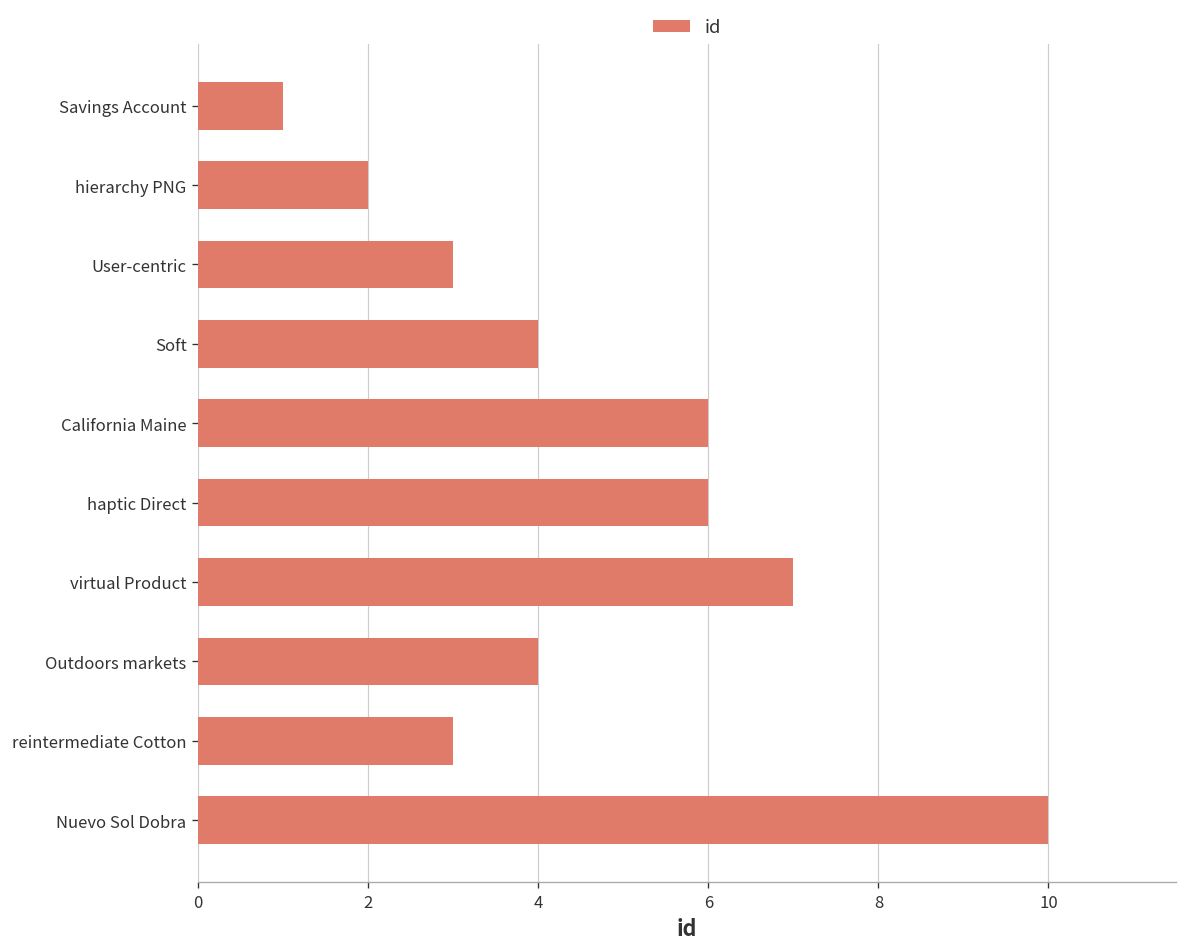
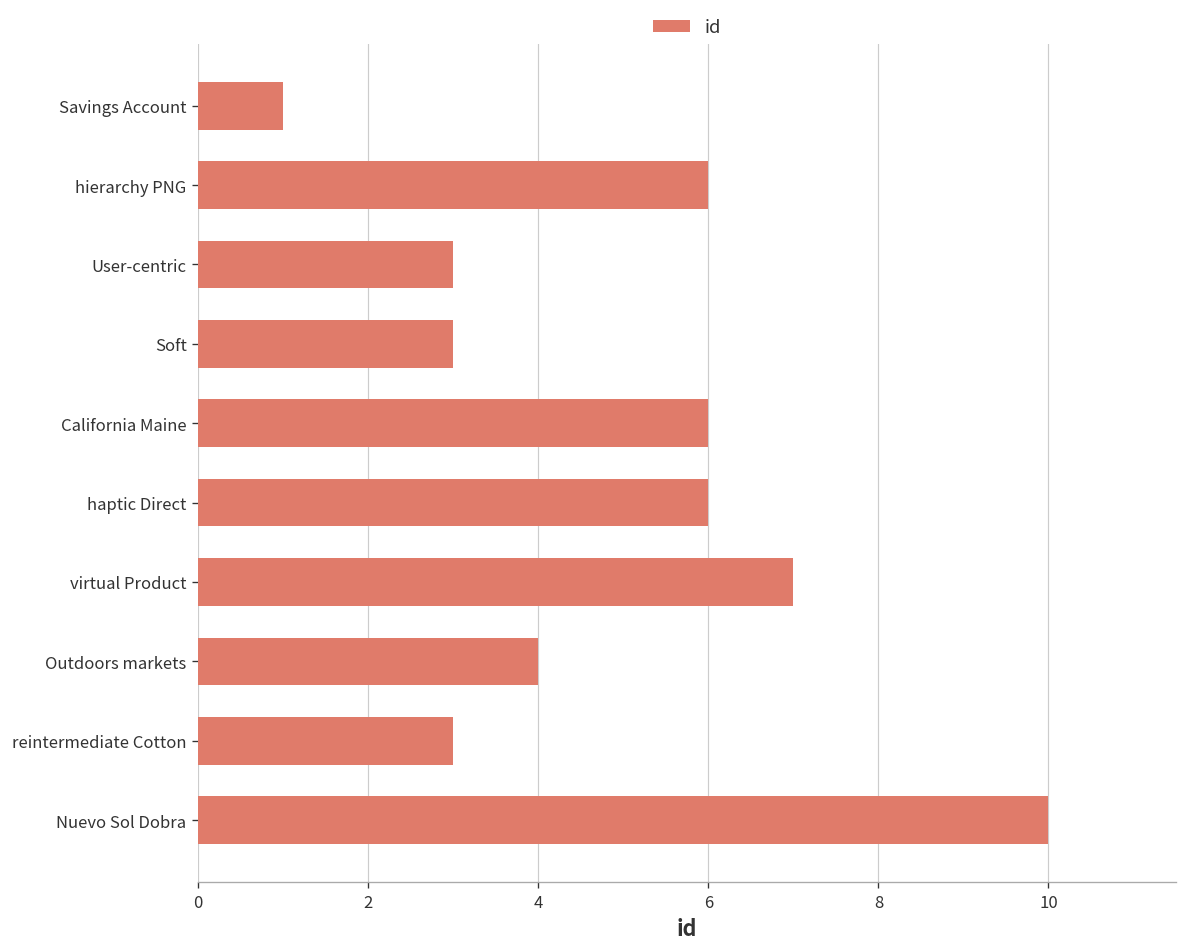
  {
    "Savings Account": 1,
-   "hierarchy PNG": 2,
+   "hierarchy PNG": 6,
    "User-centric": 3,
-   "Soft": 4,
+   "Soft": 3,
    "California Maine": 6,
    "haptic Direct": 6,
    "virtual Product": 7,
    "Outdoors markets": 4,
    "reintermediate Cotton": 3,
    "Nuevo Sol Dobra": 10
  }
